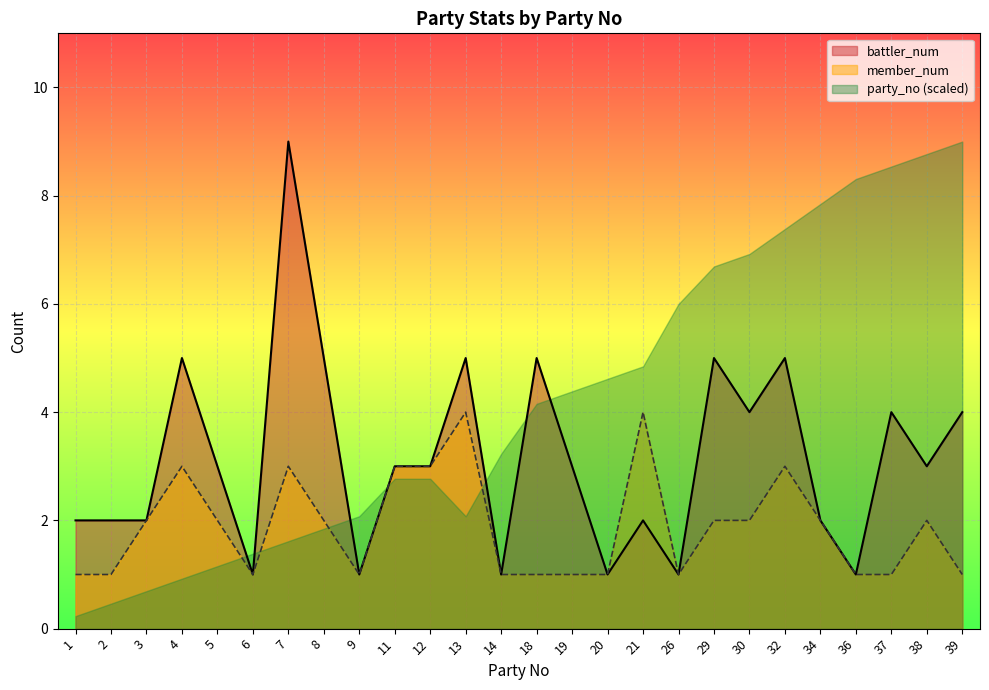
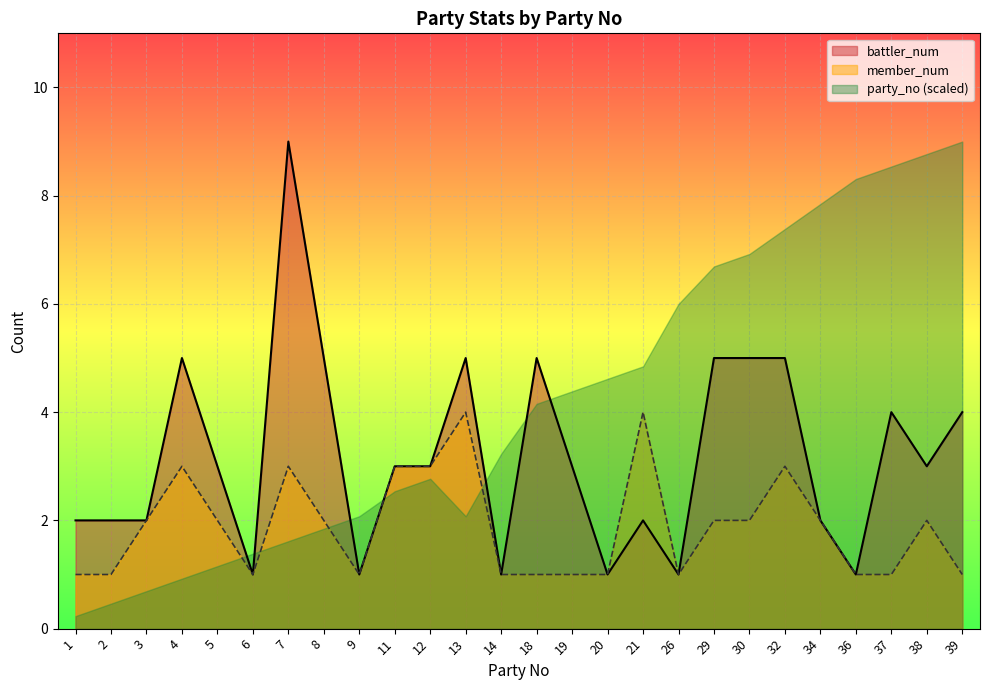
  {
    "battler_num": {
      "1": 2,
      "2": 2,
      "4": 5,
      "5": 3,
      "7": 9,
      "8": 5,
      "13": 5,
      "18": 5,
      "19": 3,
      "21": 2,
      "29": 5,
-     "30": 4,
+     "30": 5,
      "32": 5,
      "37": 4,
      "38": 3,
      "39": 4
    },
    "member_num": {
      "1": 1.0,
      "2": 1.0,
      "4": 3.0,
      "5": 2.0,
      "7": 3.0,
      "8": 2.0,
      "13": 4.0,
      "18": 1.0,
      "19": 1.0,
      "21": 4.0,
      "29": 2.0,
      "30": 2.0,
      "32": 3.0,
      "37": 1.0,
      "38": 2.0,
      "39": 1.0
    },
    "party_no (scaled)": {
      "1": 0.2,
      "2": 0.5,
      "3": 0.7,
      "4": 0.9,
      "5": 1.2,
      "6": 1.4,
      "7": 1.6,
      "8": 1.8,
      "9": 2.1,
-     "11": 2.8,
+     "11": 2.5,
      "12": 2.8,
      "13": 2.1,
      "14": 3.2,
      "18": 4.2,
      "19": 4.4,
      "20": 4.6,
      "21": 4.8,
      "26": 6.0,
      "29": 6.7,
      "30": 6.9,
      "32": 7.4,
      "34": 7.8,
      "36": 8.3,
      "37": 8.5,
      "38": 8.8,
      "39": 9.0
    }
  }
